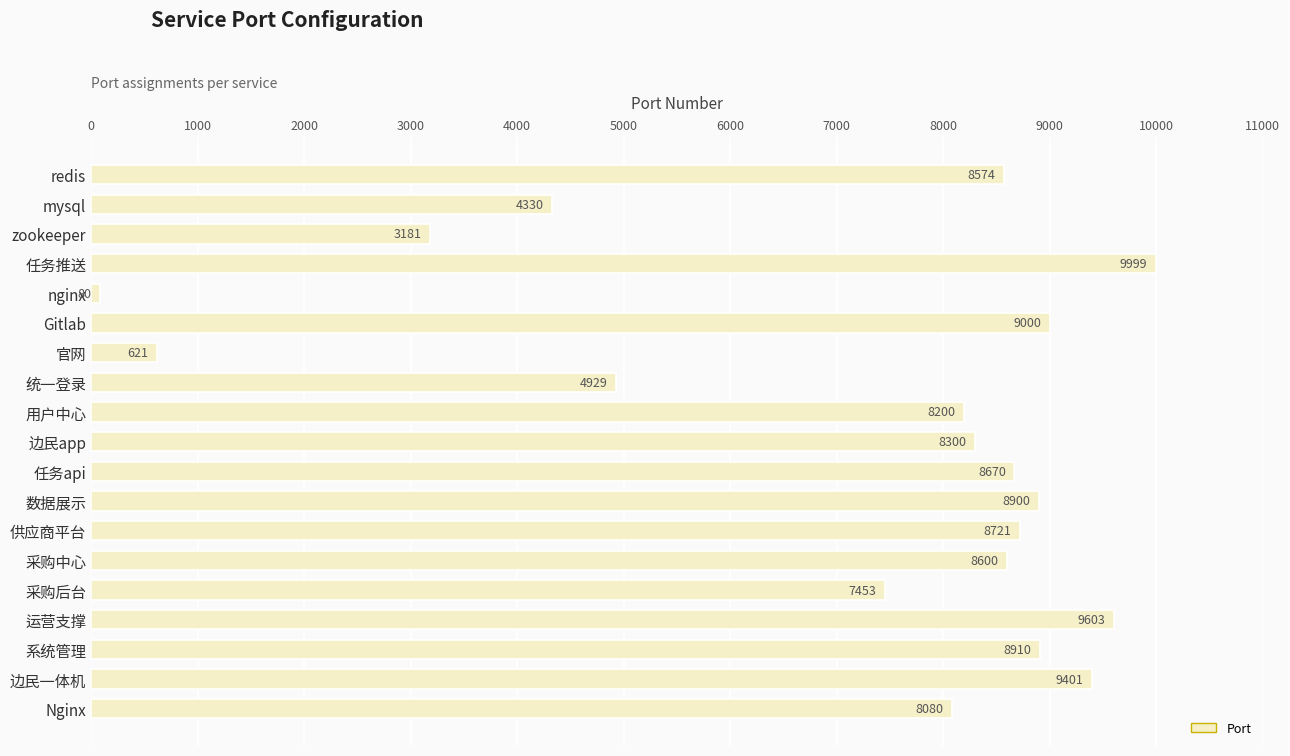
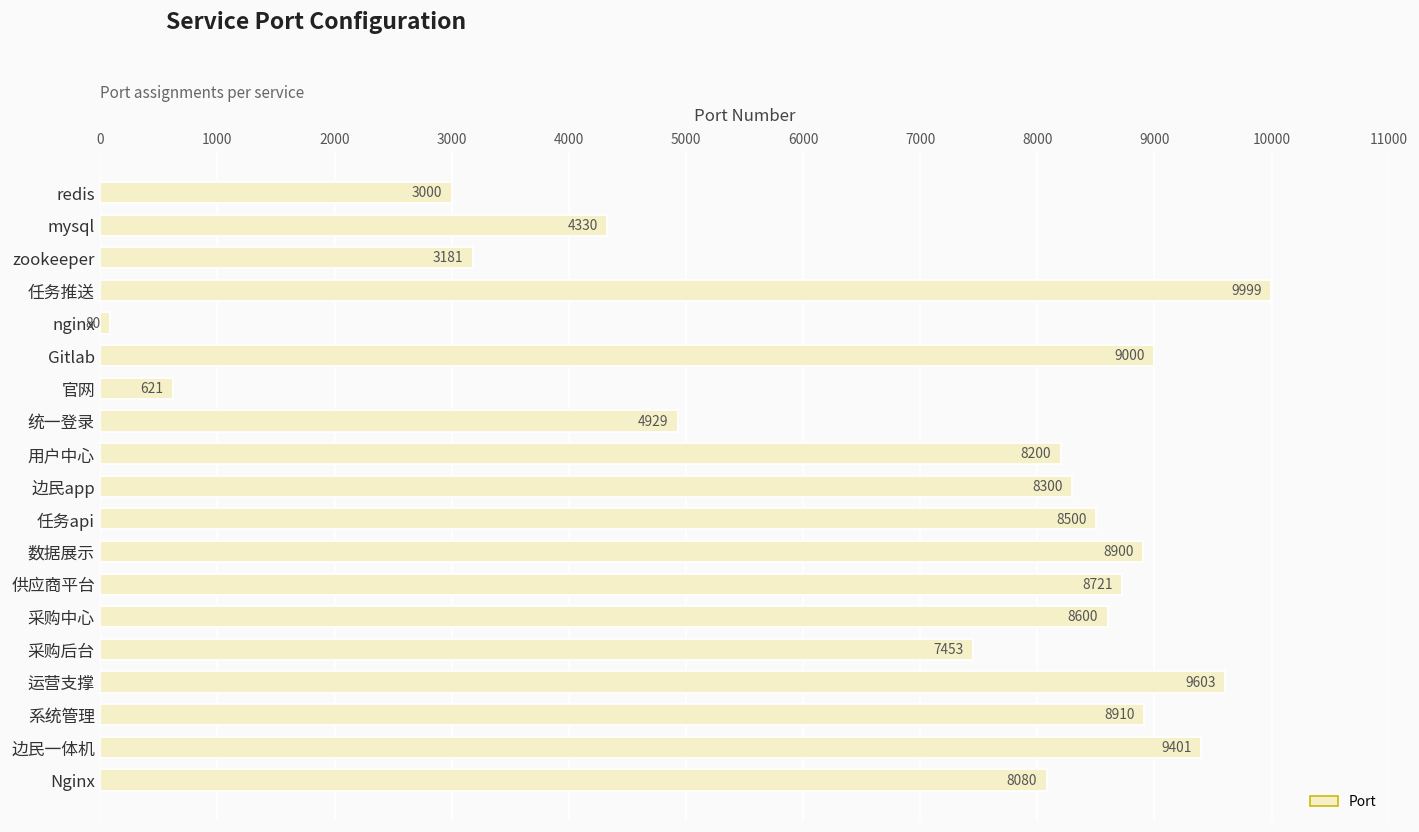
  {
-   "redis": 8574,
+   "redis": 3000,
    "mysql": 4330,
    "zookeeper": 3181,
    "任务推送": 9999,
    "nginx": 80,
    "Gitlab": 9000,
    "官网": 621,
    "统一登录": 4929,
    "用户中心": 8200,
    "边民app": 8300,
-   "任务api": 8670,
+   "任务api": 8500,
    "数据展示": 8900,
    "供应商平台": 8721,
    "采购中心": 8600,
    "采购后台": 7453,
    "运营支撑": 9603,
    "系统管理": 8910,
    "边民一体机": 9401,
    "Nginx": 8080
  }
